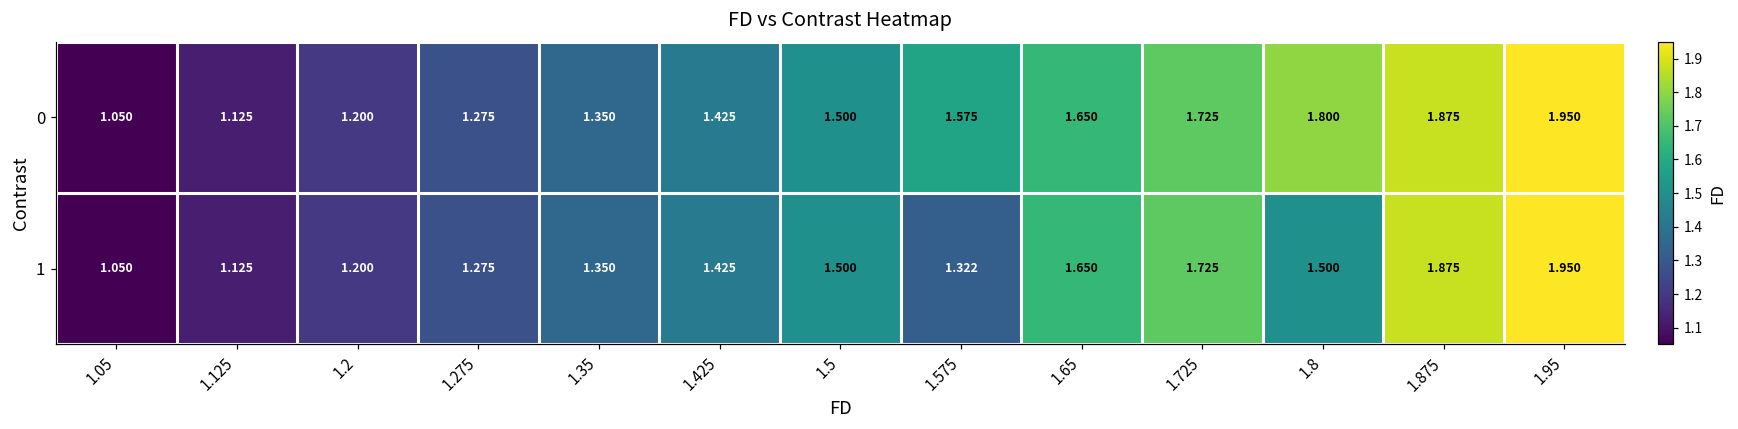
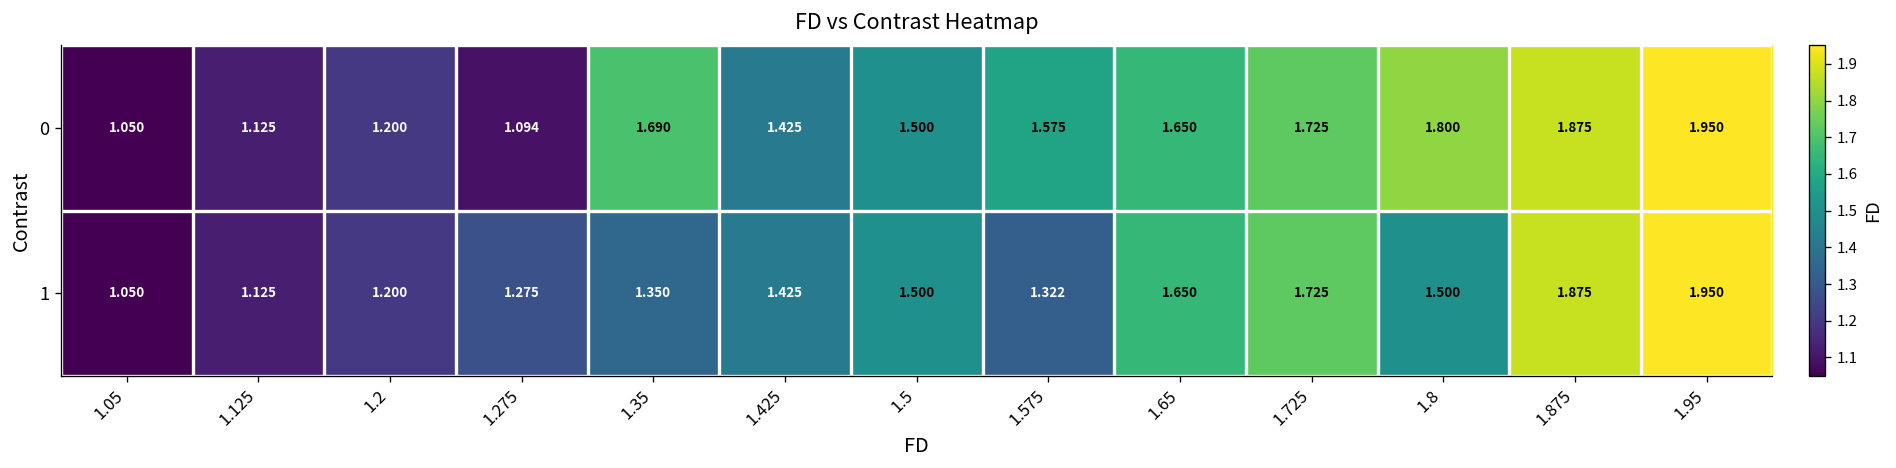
  {
    "0": {
      "1.05": 1.050,
      "1.125": 1.125,
      "1.2": 1.200,
-     "1.275": 1.275,
-     "1.35": 1.350,
+     "1.275": 1.094,
+     "1.35": 1.690,
      "1.425": 1.425,
      "1.5": 1.500,
      "1.575": 1.575,
      "1.65": 1.650,
      "1.725": 1.725,
      "1.8": 1.800,
      "1.875": 1.875,
      "1.95": 1.950
    },
    "1": {
      "1.05": 1.050,
      "1.125": 1.125,
      "1.2": 1.200,
      "1.275": 1.275,
      "1.35": 1.350,
      "1.425": 1.425,
      "1.5": 1.500,
      "1.575": 1.322,
      "1.65": 1.650,
      "1.725": 1.725,
      "1.8": 1.500,
      "1.875": 1.875,
      "1.95": 1.950
    }
  }
